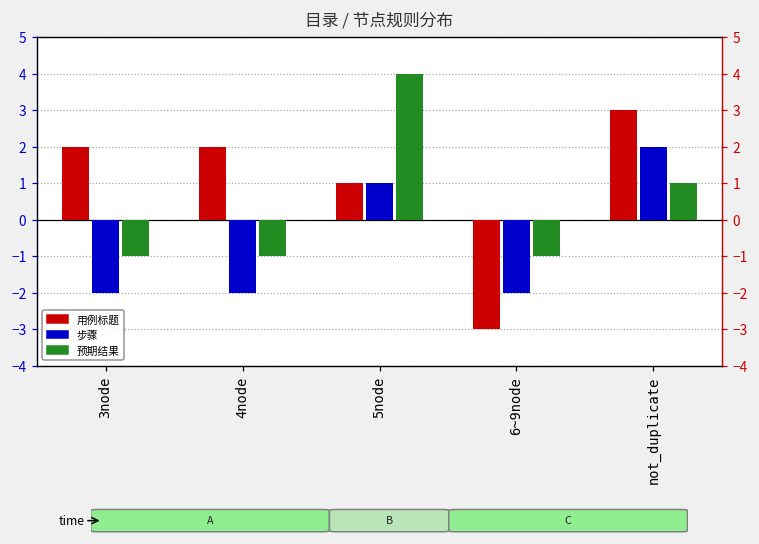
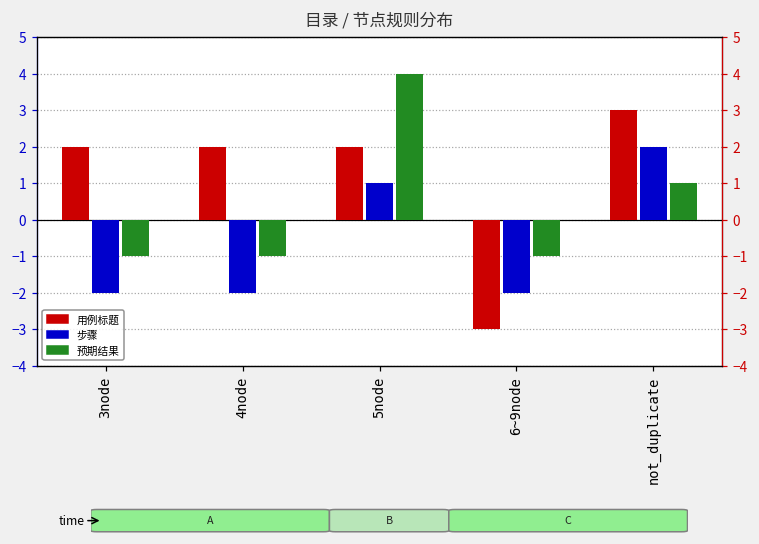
  {
    "步骤": {
      "3node": -2.0,
      "4node": -2.0,
      "5node": 1.0,
      "6~9node": -2.0,
      "not_duplicate": 2.0
    },
    "预期结果": {
      "3node": -1.0,
      "4node": -1.0,
      "5node": 4.0,
      "6~9node": -1.0,
      "not_duplicate": 1.0
    },
    "用例标题": {
      "3node": 2,
      "4node": 2,
-     "5node": 1,
+     "5node": 2,
      "6~9node": -3,
      "not_duplicate": 3
    }
  }
